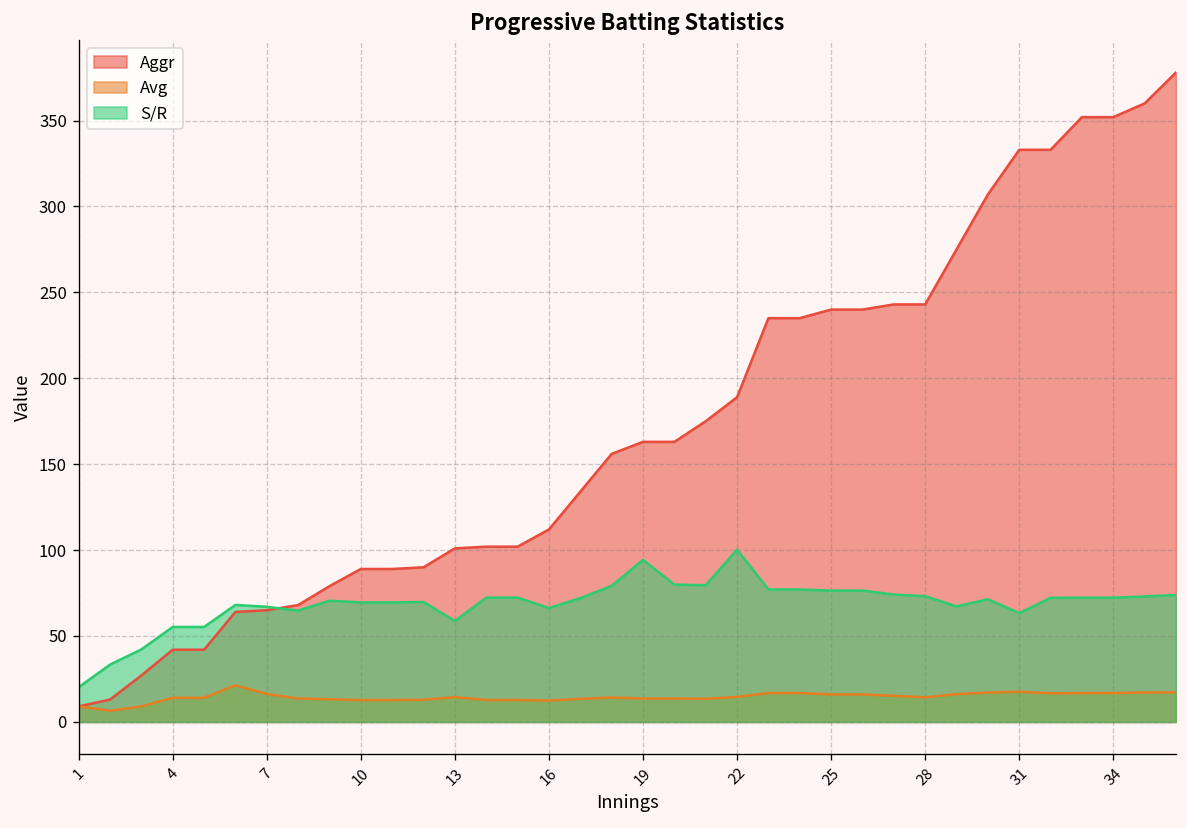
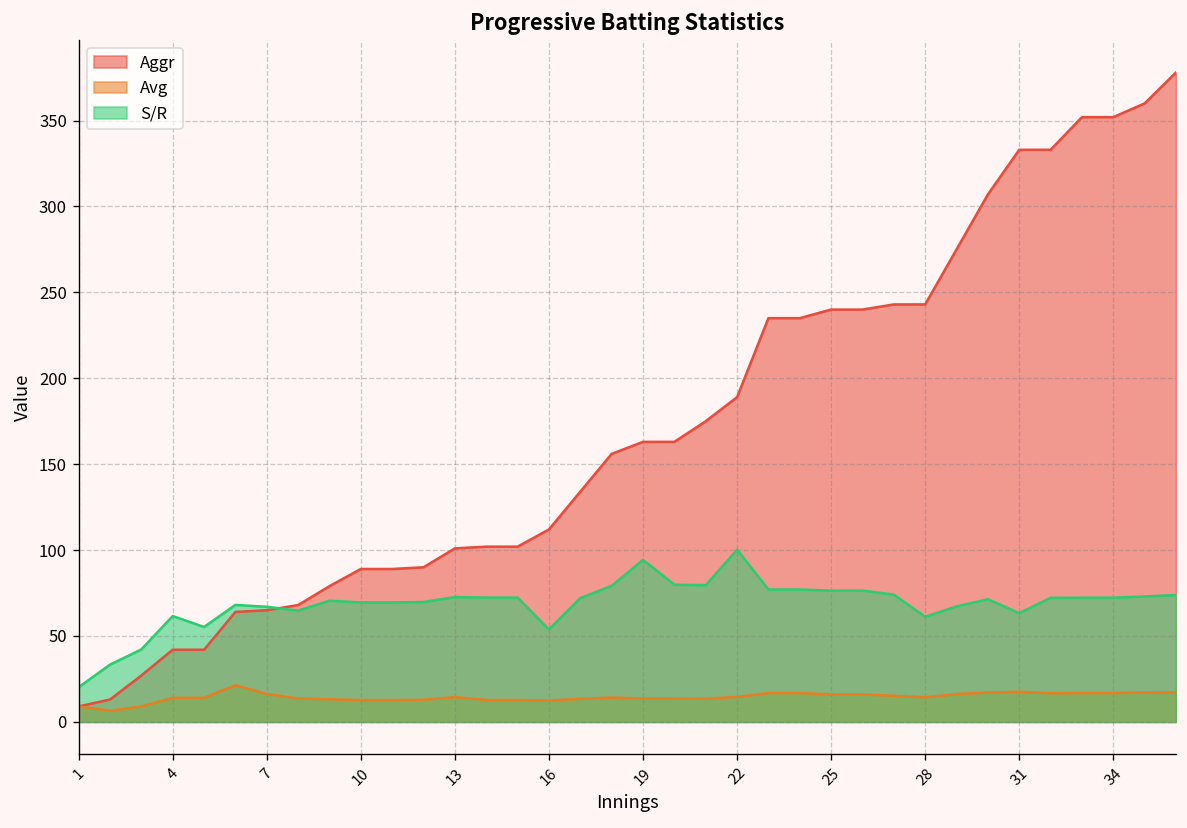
  {
    "S/R": {
      "1": 20,
-     "4": 55,
+     "4": 62,
      "7": 67,
      "10": 70,
-     "13": 59,
-     "16": 66,
+     "13": 73,
+     "16": 54,
      "19": 94,
      "22": 100,
      "25": 76,
-     "28": 73,
+     "28": 61,
      "31": 63,
      "34": 72
    }
  }
